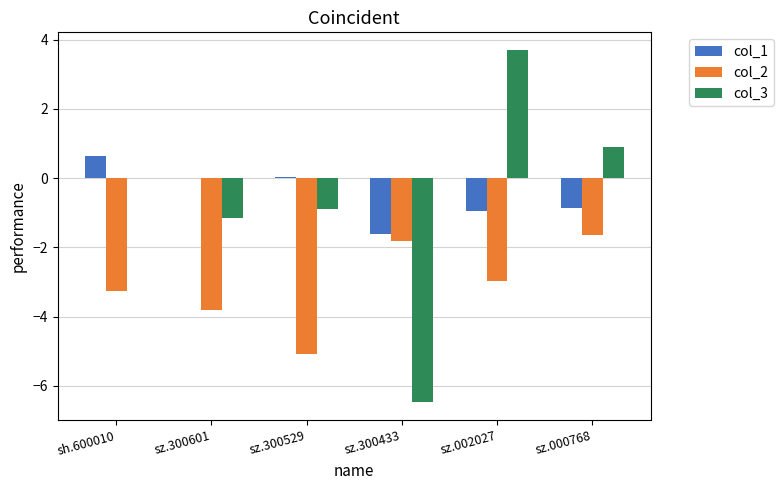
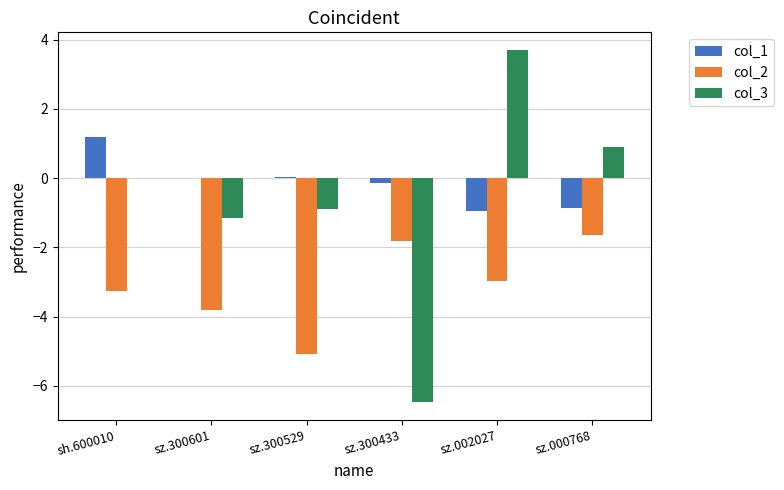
  {
    "col_1": {
-     "sh.600010": 0.7,
+     "sh.600010": 1.2,
      "sz.300601": 0.0,
-     "sz.300433": -1.6,
+     "sz.300433": -0.1,
      "sz.002027": -0.9,
      "sz.000768": -0.9
    },
    "col_2": {
      "sh.600010": -3.2,
      "sz.300601": -3.8,
      "sz.300529": -5.1,
      "sz.300433": -1.8,
      "sz.002027": -3.0,
      "sz.000768": -1.6
    },
    "col_3": {
      "sh.600010": 0.0,
      "sz.300601": -1.1,
      "sz.300529": -0.9,
      "sz.300433": -6.5,
      "sz.002027": 3.7,
      "sz.000768": 0.9
    }
  }
